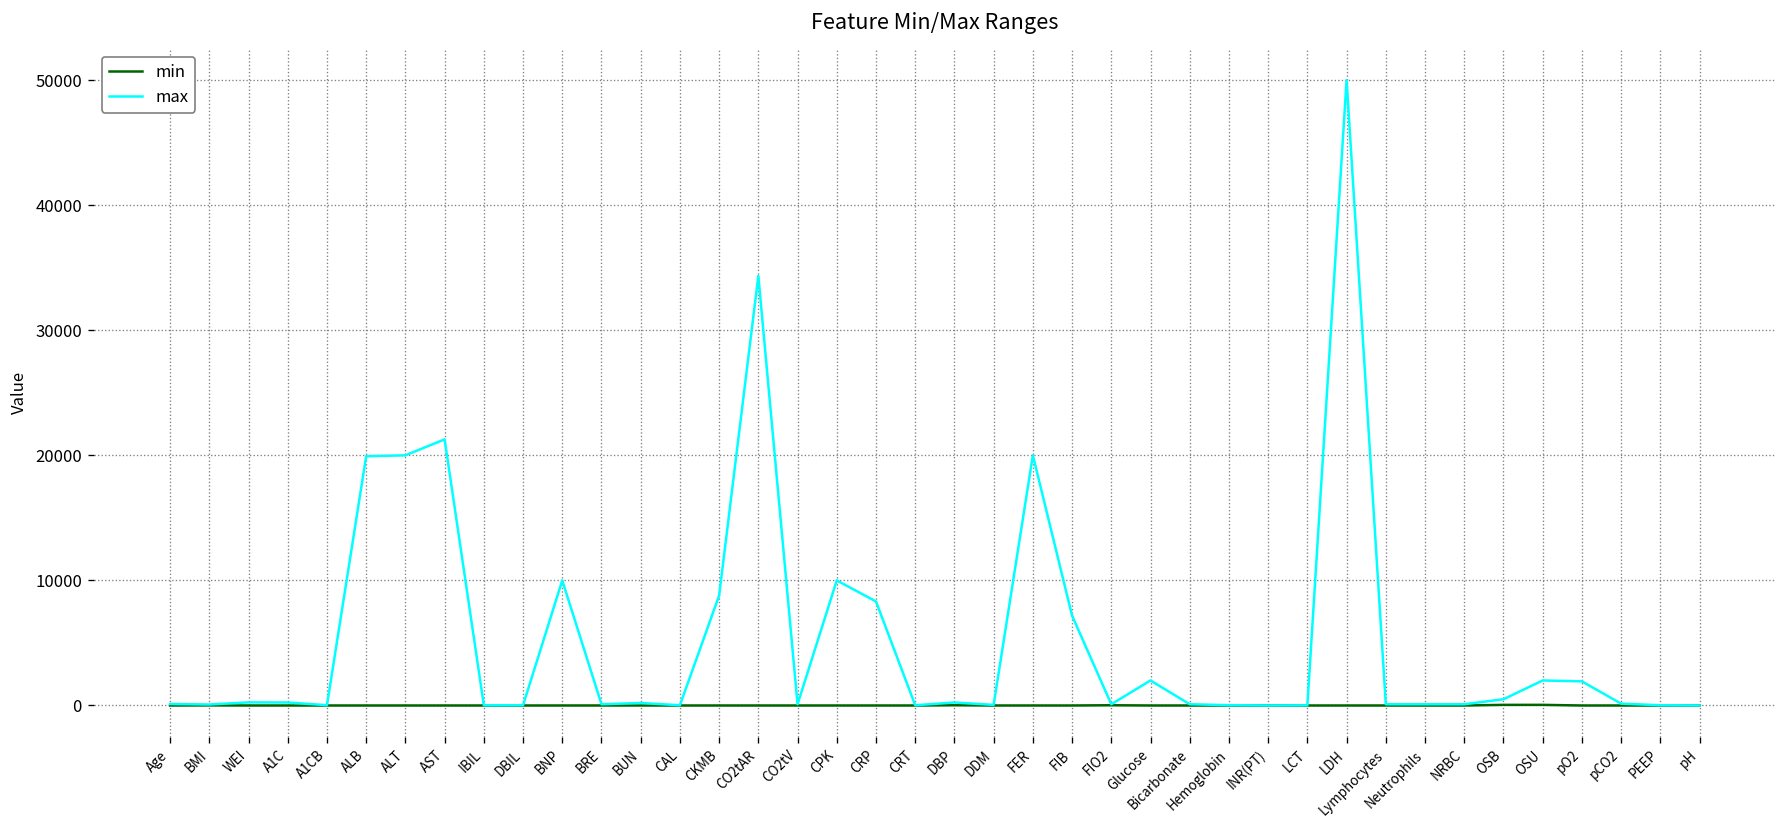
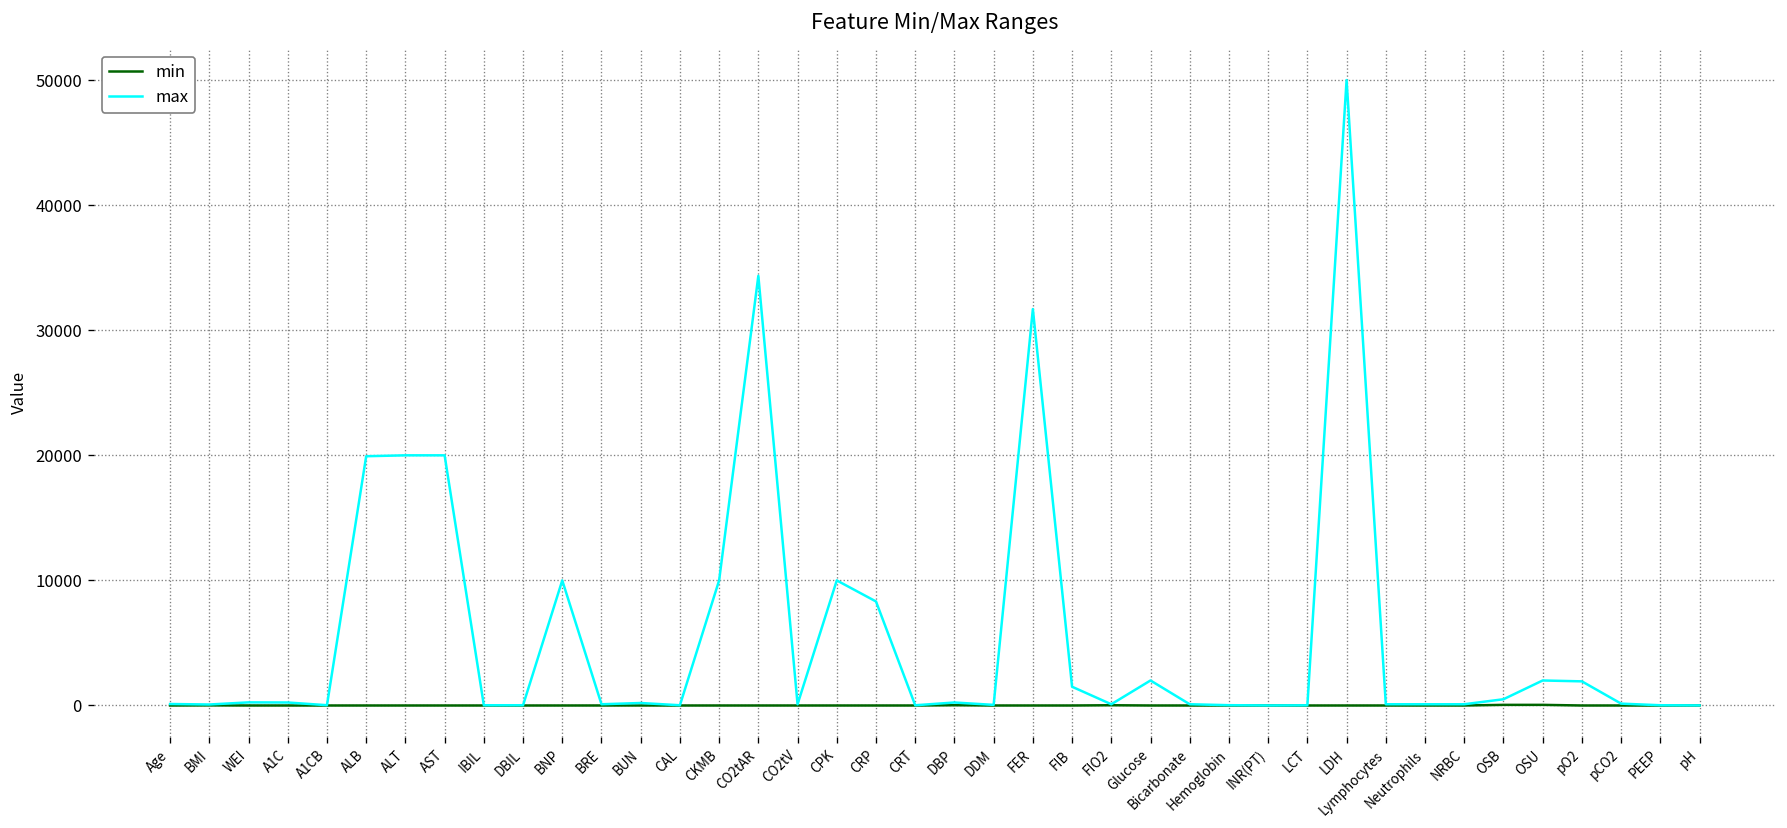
  {
    "min": {
      "WEI": 0,
      "ALB": 0,
      "ALT": 0,
      "AST": 0,
      "BNP": 0,
      "CKMB": 0,
      "CO2tAR": 0,
      "CPK": 0,
      "CRP": 0,
      "FER": 0,
      "FIB": 0,
      "Glucose": 0,
      "LDH": 0,
      "OSB": 100,
      "OSU": 100,
      "pO2": 0
    },
    "max": {
      "WEI": 300,
      "ALB": 19900,
      "ALT": 20000,
-     "AST": 21300,
+     "AST": 20000,
      "BNP": 10000,
-     "CKMB": 8800,
+     "CKMB": 10000,
      "CO2tAR": 34300,
      "CPK": 10000,
      "CRP": 8300,
-     "FER": 20000,
-     "FIB": 7200,
+     "FER": 31700,
+     "FIB": 1500,
      "Glucose": 2000,
      "LDH": 50000,
      "OSB": 500,
      "OSU": 2000,
      "pO2": 1900
    }
  }
